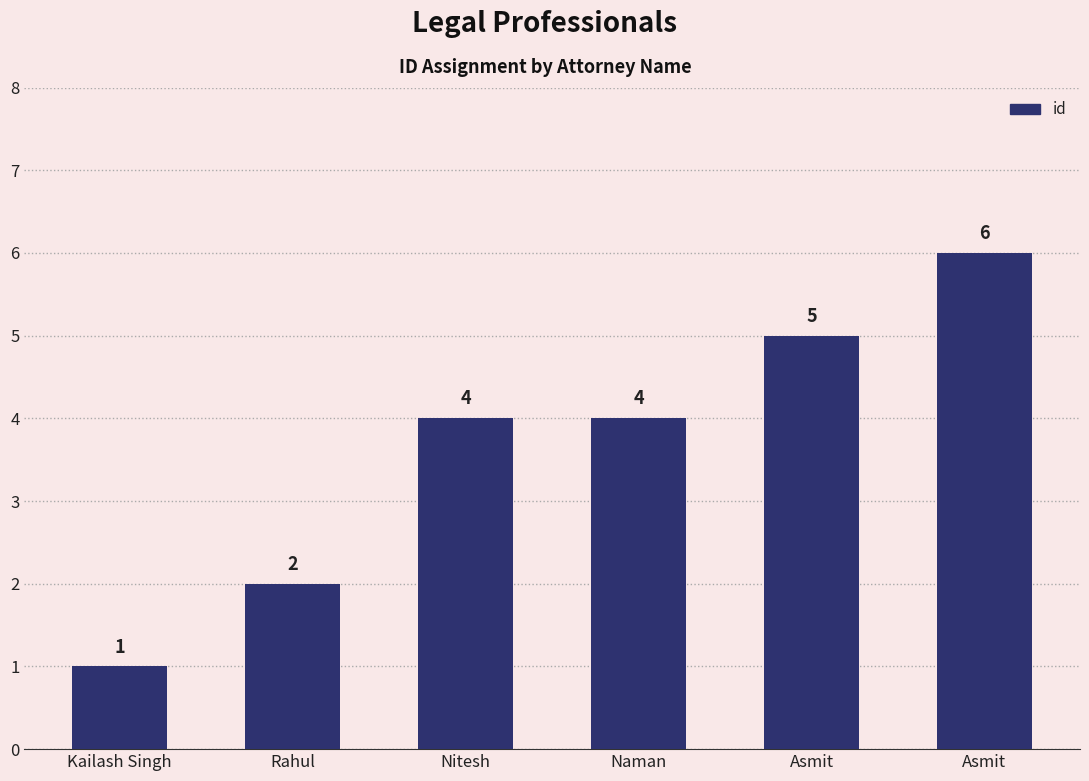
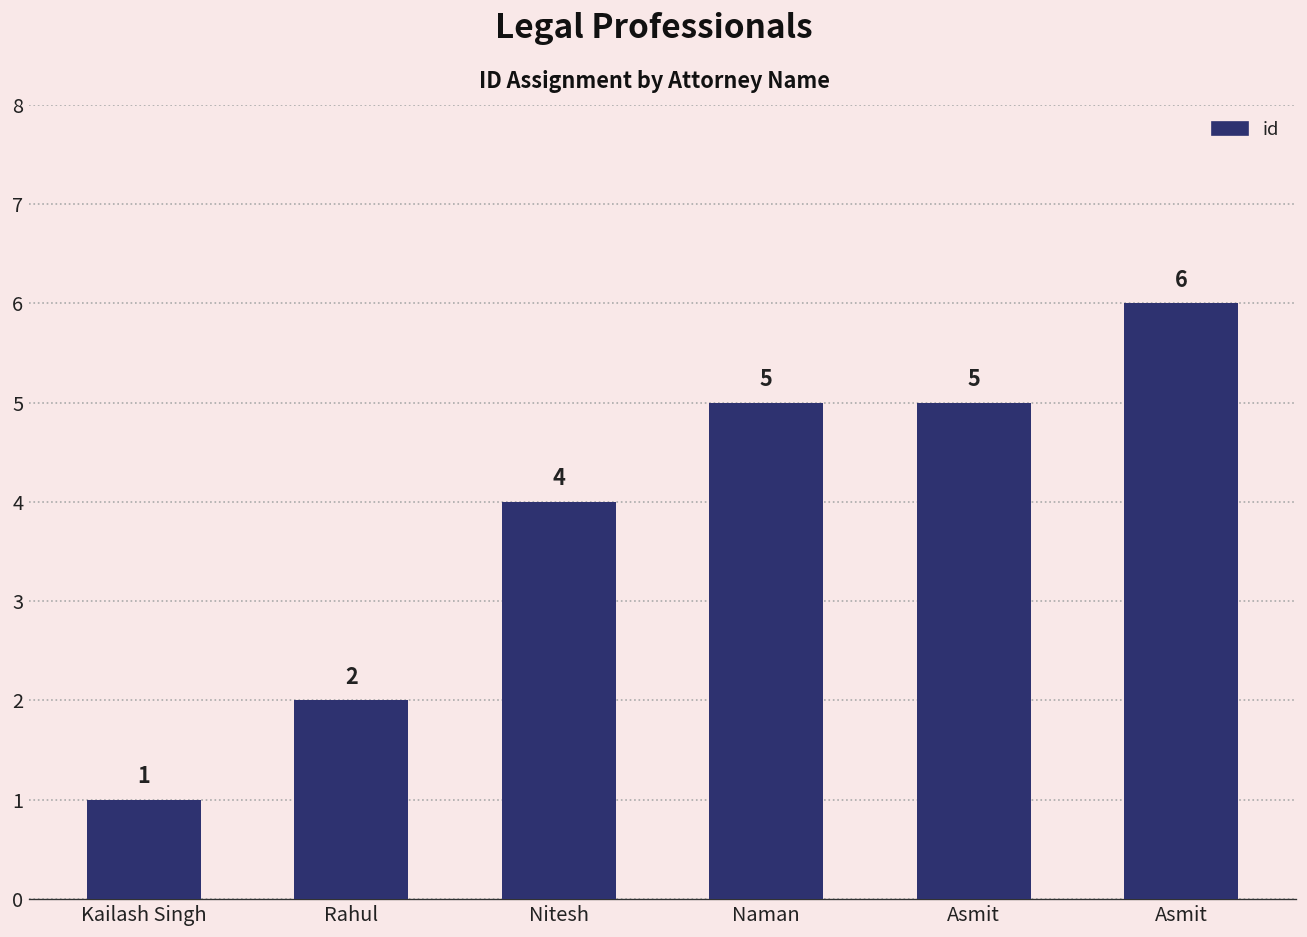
  {
    "Kailash Singh": 1,
    "Rahul": 2,
    "Nitesh": 4,
-   "Naman": 4
+   "Naman": 5
  }
